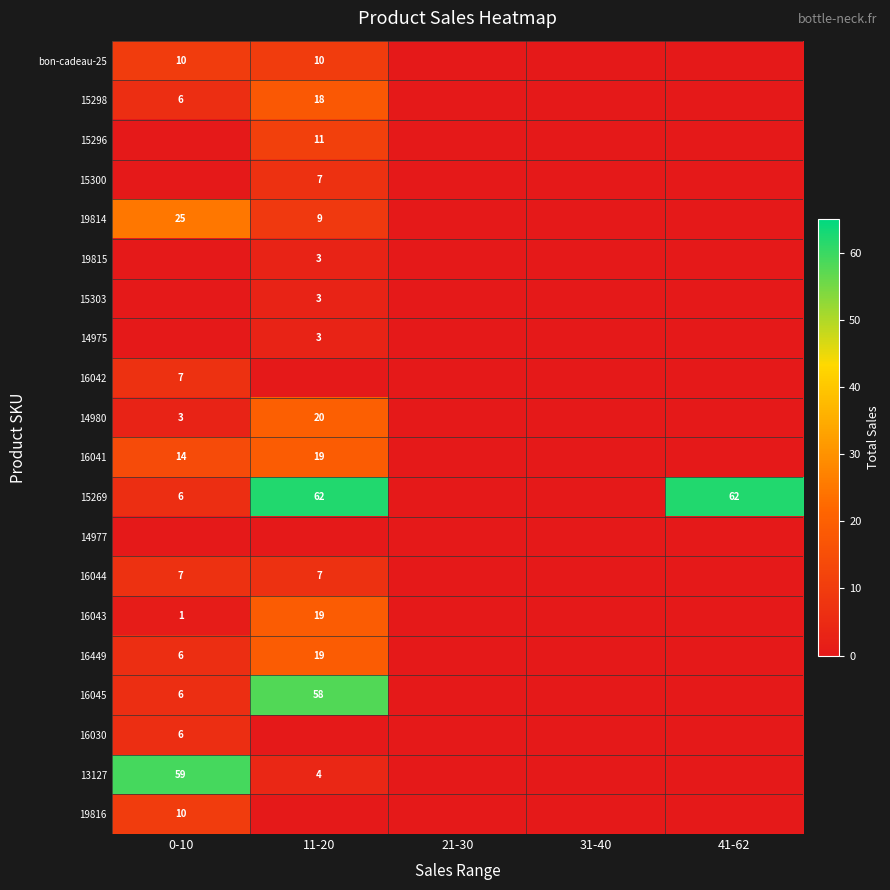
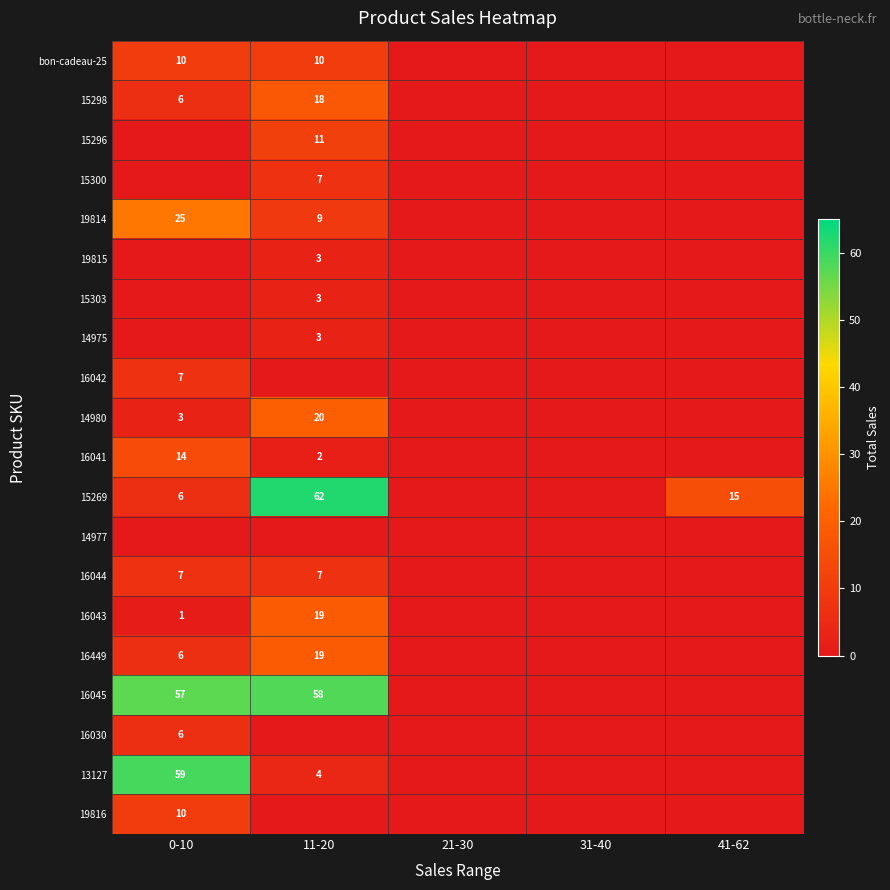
  {
    "bon-cadeau-25": {
      "0-10": 10,
      "11-20": 10
    },
    "15298": {
      "0-10": 6,
      "11-20": 18
    },
    "15296": {
      "11-20": 11
    },
    "15300": {
      "11-20": 7
    },
    "19814": {
      "0-10": 25,
      "11-20": 9
    },
    "19815": {
      "11-20": 3
    },
    "15303": {
      "11-20": 3
    },
    "14975": {
      "11-20": 3
    },
    "16042": {
      "0-10": 7
    },
    "14980": {
      "0-10": 3,
      "11-20": 20
    },
    "16041": {
      "0-10": 14,
-     "11-20": 19
+     "11-20": 2
    },
    "15269": {
      "0-10": 6,
      "11-20": 62,
-     "41-62": 62
+     "41-62": 15
    },
    "16044": {
      "0-10": 7,
      "11-20": 7
    },
    "16043": {
      "0-10": 1,
      "11-20": 19
    },
    "16449": {
      "0-10": 6,
      "11-20": 19
    },
    "16045": {
-     "0-10": 6,
+     "0-10": 57,
      "11-20": 58
    },
    "16030": {
      "0-10": 6
    },
    "13127": {
      "0-10": 59,
      "11-20": 4
    },
    "19816": {
      "0-10": 10
    }
  }
